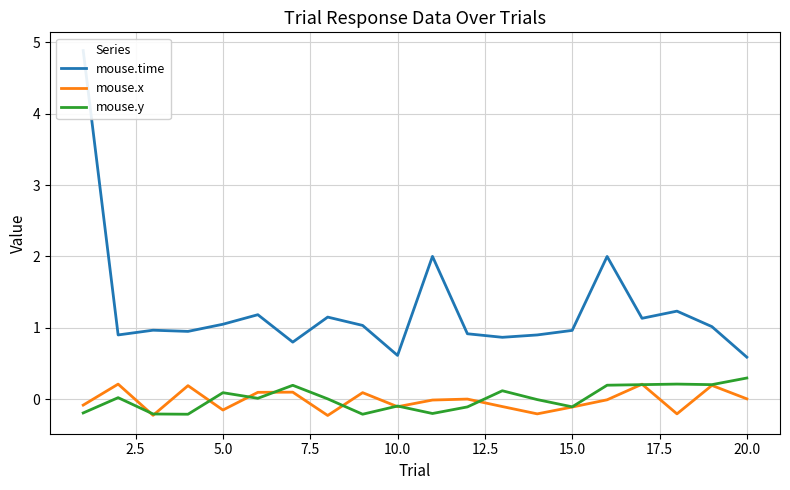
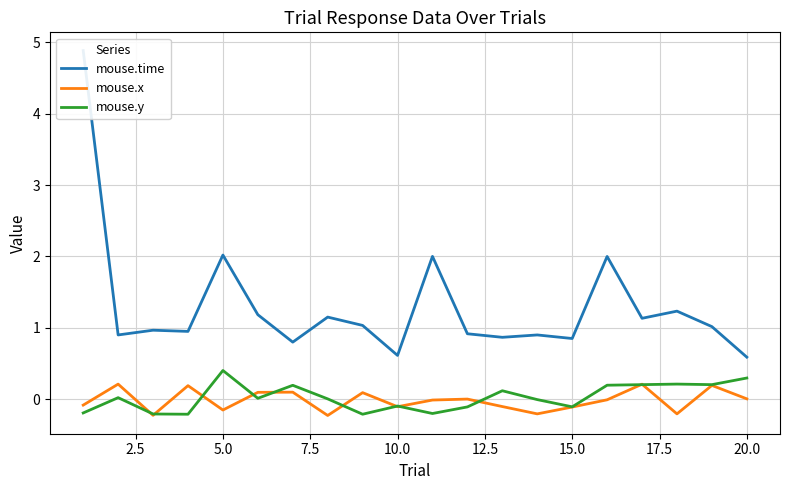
  {
    "mouse.time": {
-     "5.0": 1.0,
+     "5.0": 2.0,
      "10.0": 0.6,
-     "15.0": 1.0,
+     "15.0": 0.9,
      "20.0": 0.6
    },
    "mouse.x": {
      "5.0": -0.2,
      "20.0": 0.0
    },
    "mouse.y": {
-     "5.0": 0.1,
+     "5.0": 0.4,
      "20.0": 0.3
    }
  }
